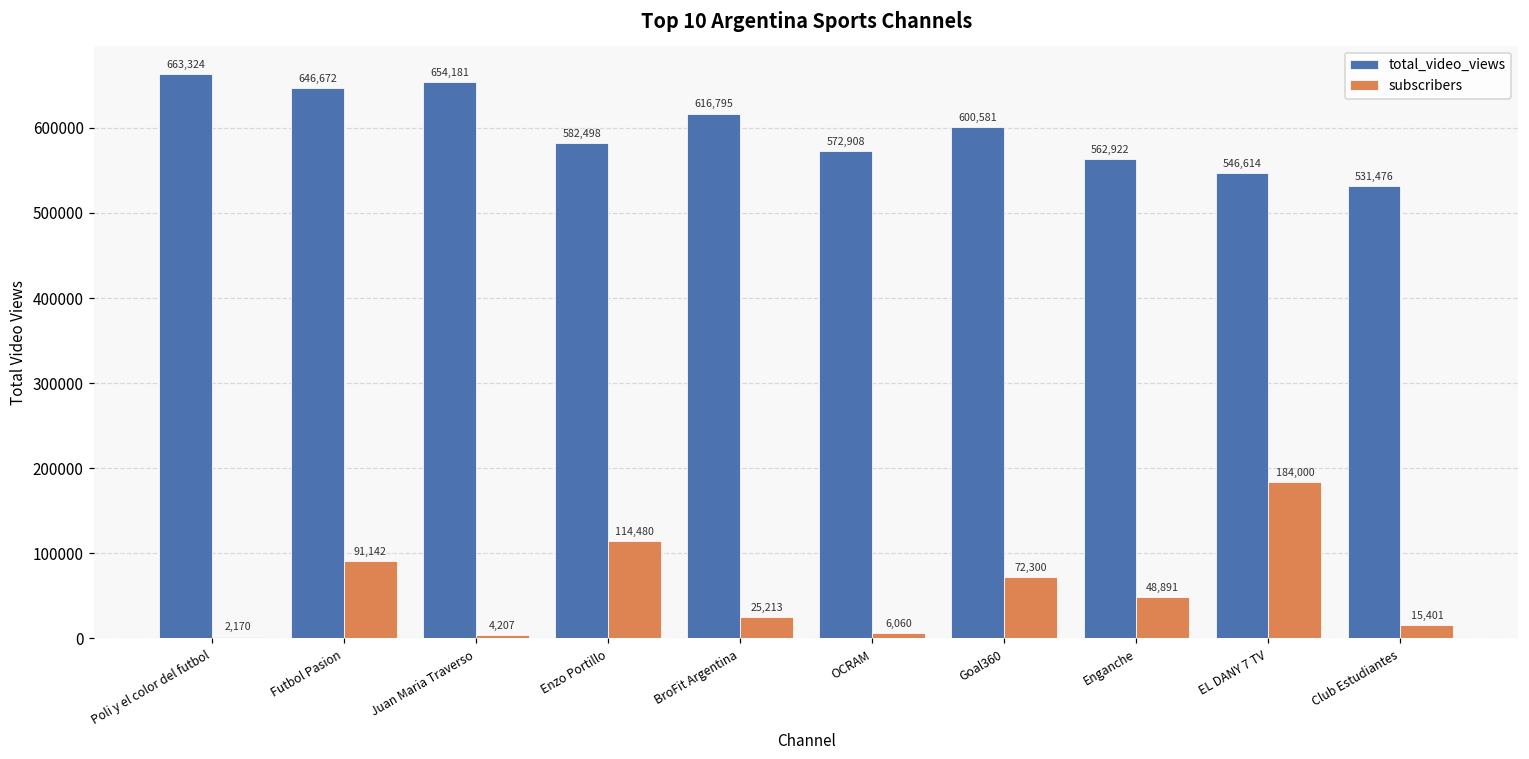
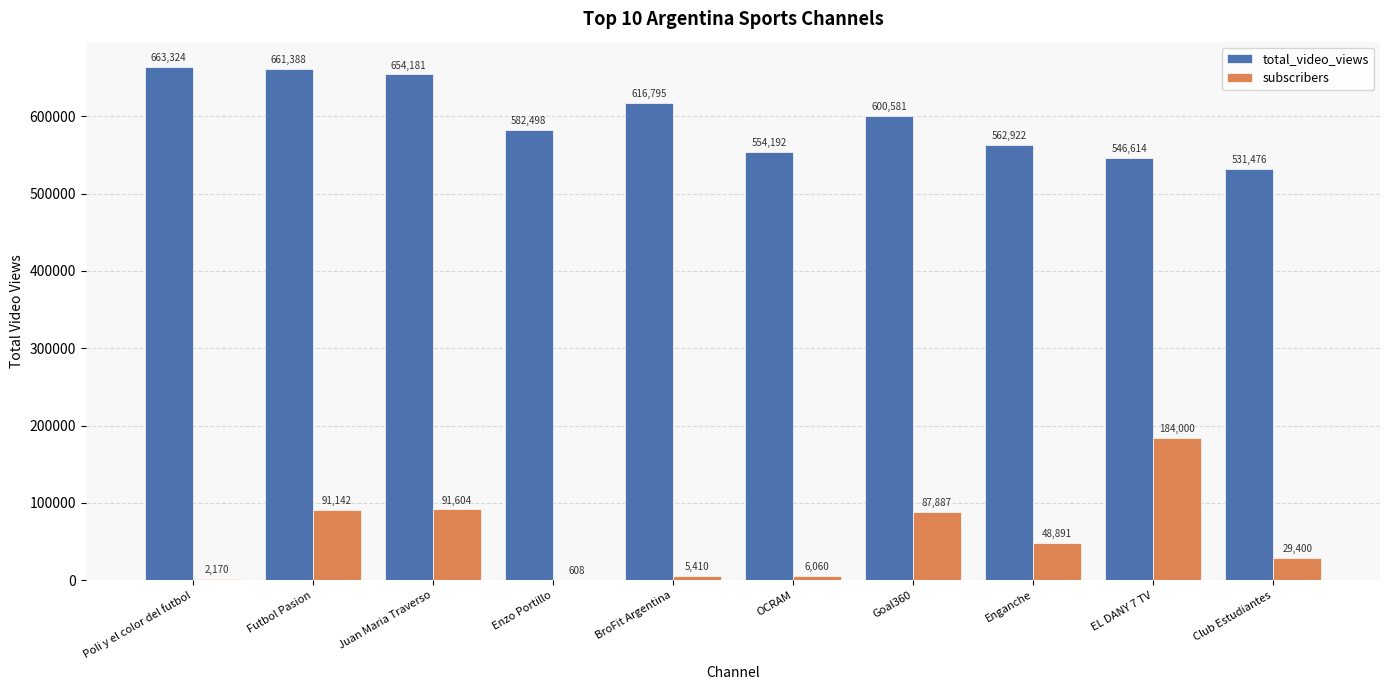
  {
    "total_video_views": {
      "Poli y el color del futbol": "663,324",
-     "Futbol Pasion": "646,672",
+     "Futbol Pasion": "661,388",
      "Juan Maria Traverso": "654,181",
      "Enzo Portillo": "582,498",
      "BroFit Argentina": "616,795",
-     "OCRAM": "572,908",
+     "OCRAM": "554,192",
      "Goal360": "600,581",
      "Enganche": "562,922",
      "EL DANY 7 TV": "546,614",
      "Club Estudiantes": "531,476"
    },
    "subscribers": {
      "Poli y el color del futbol": "2,170",
      "Futbol Pasion": "91,142",
-     "Juan Maria Traverso": "4,207",
-     "Enzo Portillo": "114,480",
-     "BroFit Argentina": "25,213",
+     "Juan Maria Traverso": "91,604",
+     "Enzo Portillo": "608",
+     "BroFit Argentina": "5,410",
      "OCRAM": "6,060",
-     "Goal360": "72,300",
+     "Goal360": "87,887",
      "Enganche": "48,891",
      "EL DANY 7 TV": "184,000",
-     "Club Estudiantes": "15,401"
+     "Club Estudiantes": "29,400"
    }
  }
